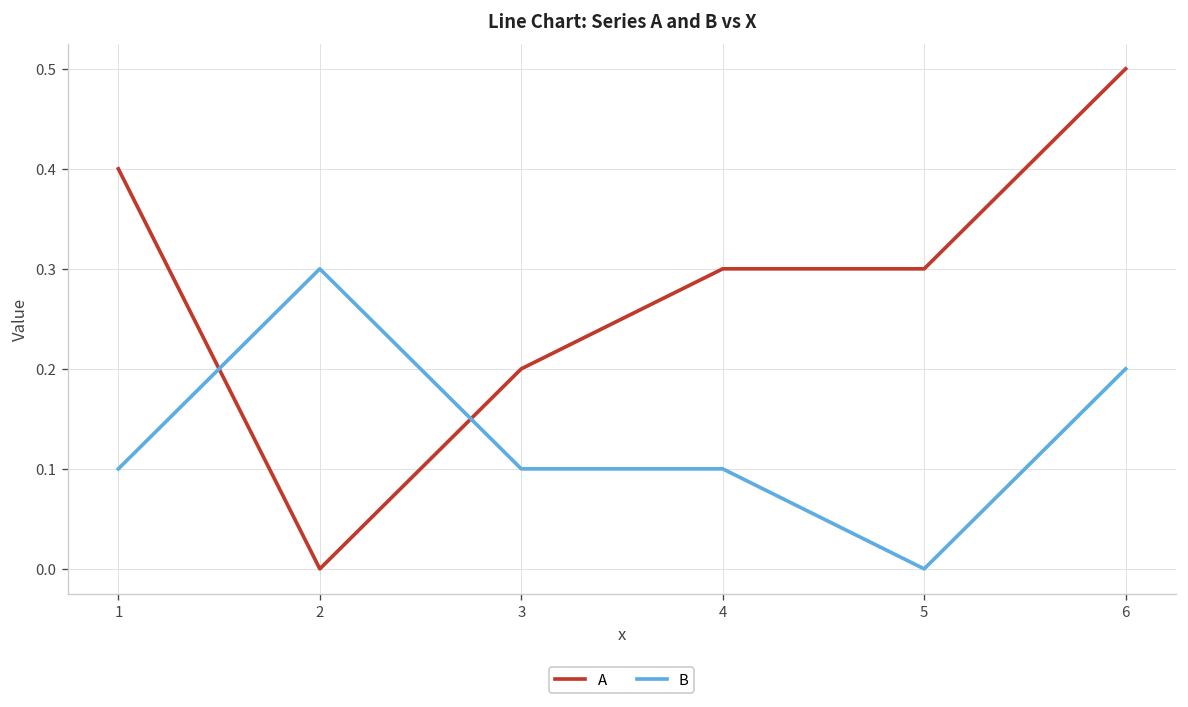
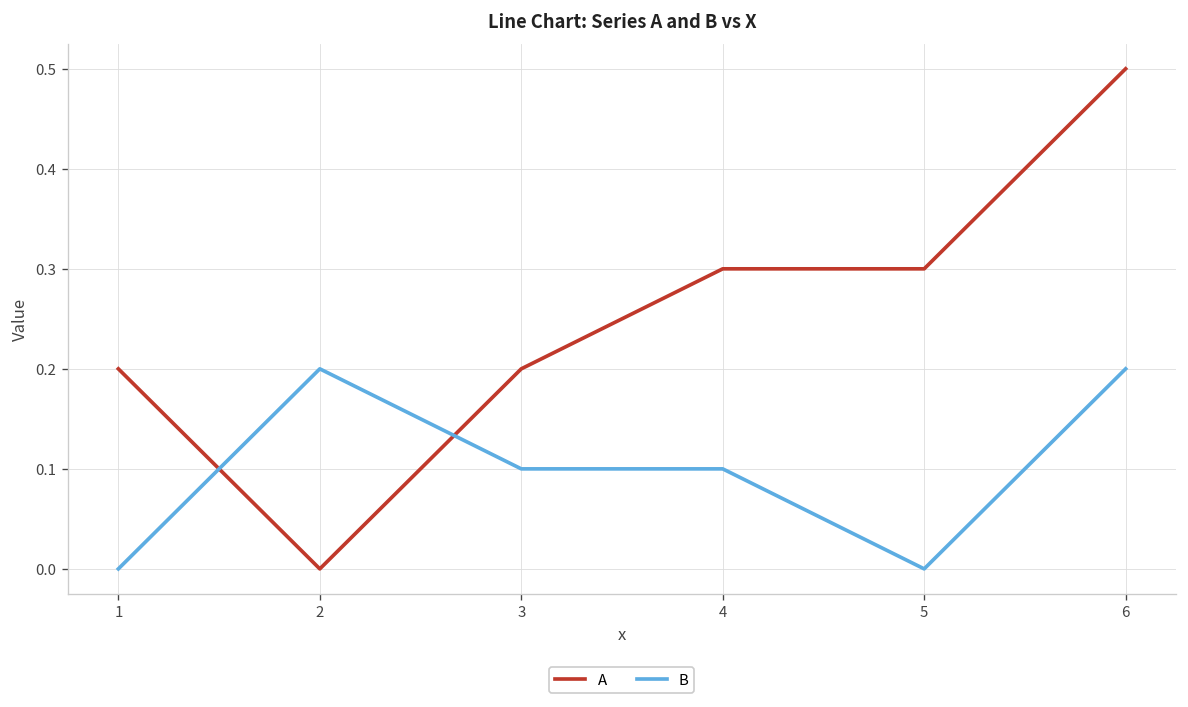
  {
    "A": {
-     "1": 0.4,
+     "1": 0.2,
      "2": 0.0,
      "3": 0.2,
      "4": 0.3,
      "5": 0.3,
      "6": 0.5
    },
    "B": {
-     "1": 0.1,
-     "2": 0.3,
+     "1": 0.0,
+     "2": 0.2,
      "3": 0.1,
      "4": 0.1,
      "5": 0.0,
      "6": 0.2
    }
  }
